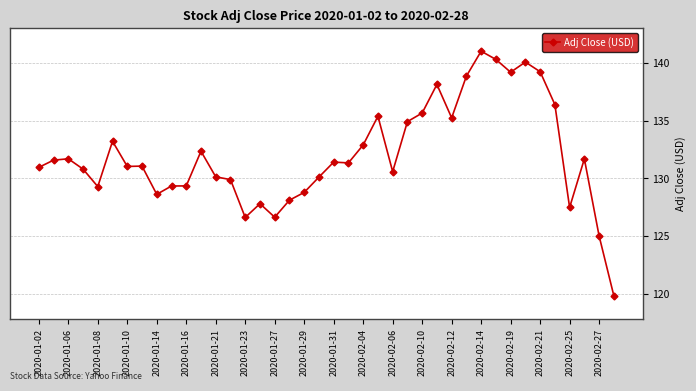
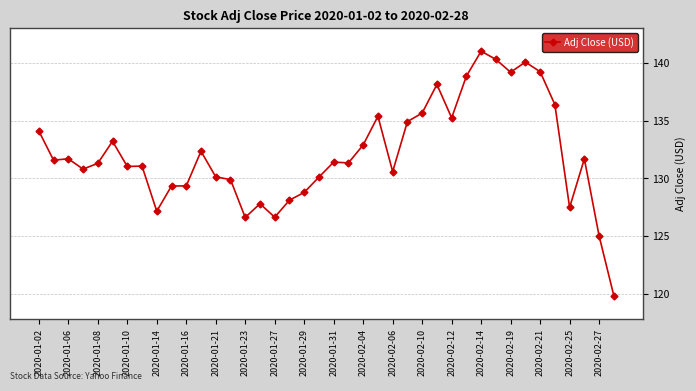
  {
-   "2020-01-02": 130.9,
+   "2020-01-02": 134.1,
    "2020-01-06": 131.7,
-   "2020-01-08": 129.3,
+   "2020-01-08": 131.3,
    "2020-01-10": 131.0,
-   "2020-01-14": 128.6,
+   "2020-01-14": 127.2,
    "2020-01-16": 129.3,
    "2020-01-21": 130.1,
    "2020-01-23": 126.6,
    "2020-01-27": 126.6,
    "2020-01-29": 128.8,
    "2020-01-31": 131.4,
    "2020-02-04": 132.9,
    "2020-02-06": 130.6,
    "2020-02-10": 135.6,
    "2020-02-12": 135.2,
    "2020-02-14": 141.0,
    "2020-02-19": 139.2,
    "2020-02-21": 139.2,
    "2020-02-25": 127.5,
    "2020-02-27": 125.0
  }
